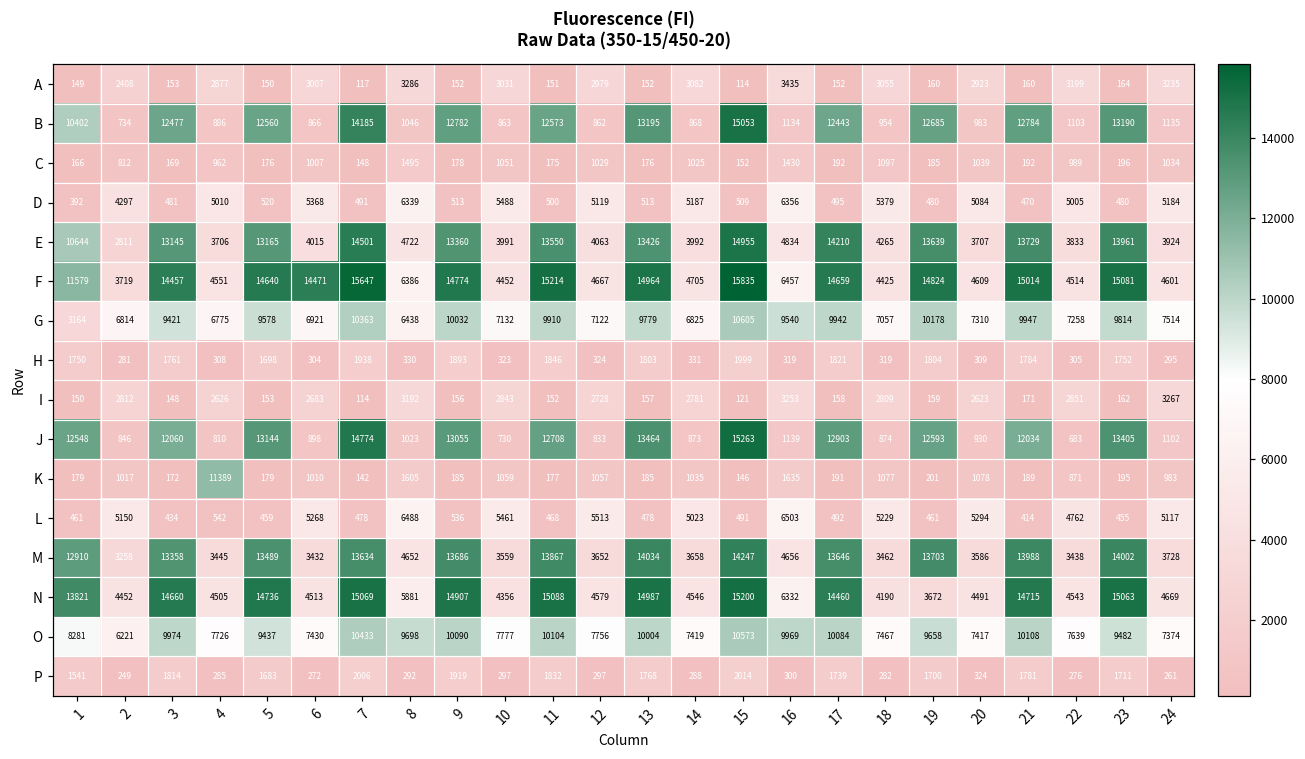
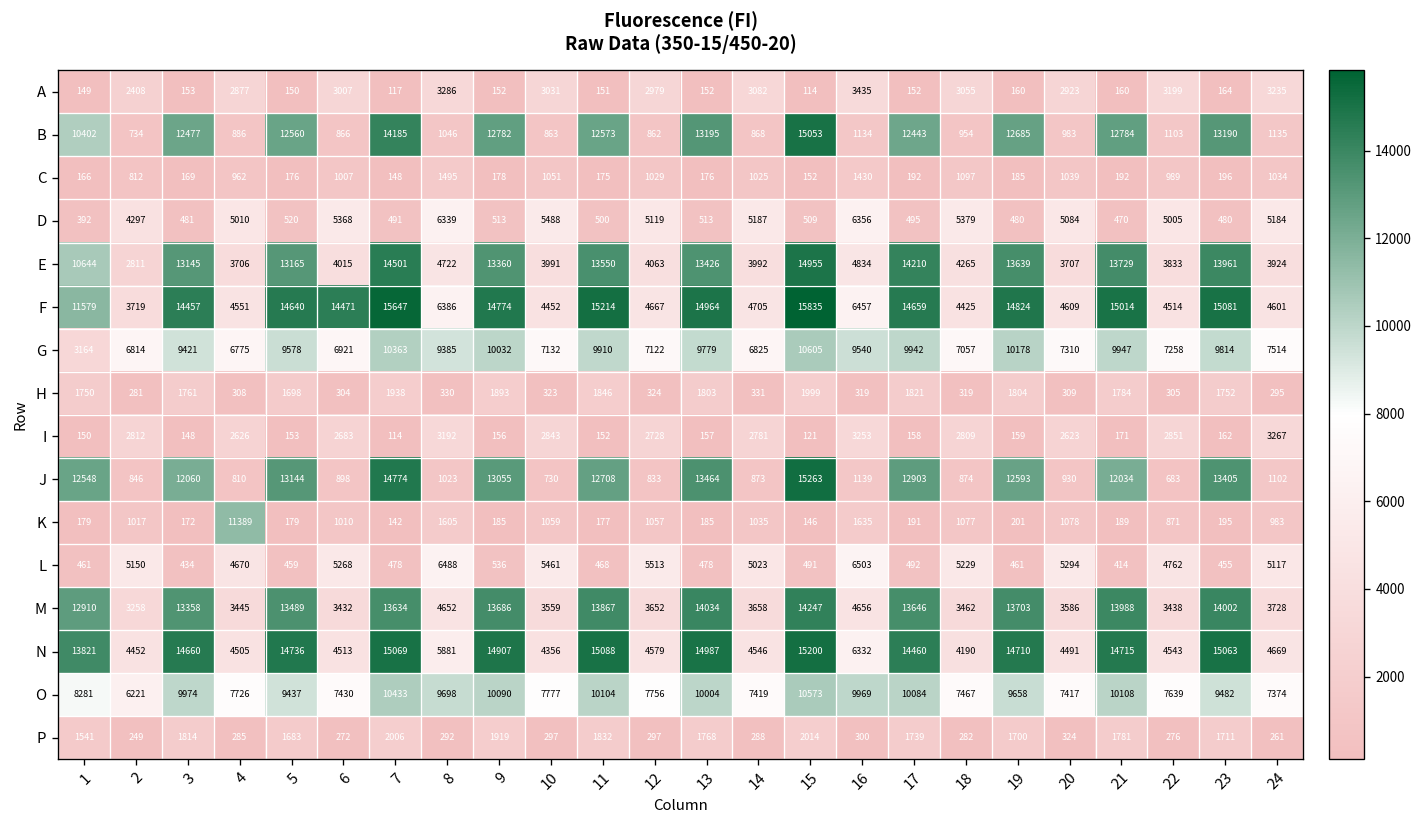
  {
    "G": {
      "2": 6814,
      "3": 9421,
      "4": 6775,
      "5": 9578,
      "6": 6921,
      "7": 10363,
-     "8": 6438,
+     "8": 9385,
      "9": 10032,
      "10": 7132,
      "11": 9910,
      "12": 7122,
      "13": 9779,
      "14": 6825,
      "15": 10605,
      "16": 9540,
      "17": 9942,
      "18": 7057,
      "19": 10178,
      "20": 7310,
      "21": 9947,
      "22": 7258,
      "23": 9814,
      "24": 7514
    },
    "L": {
      "1": 461,
      "2": 5150,
      "3": 434,
-     "4": 542,
+     "4": 4670,
      "5": 459,
      "6": 5268,
      "7": 478,
      "8": 6488,
      "9": 536,
      "10": 5461,
      "11": 468,
      "12": 5513,
      "13": 478,
      "14": 5023,
      "15": 491,
      "16": 6503,
      "17": 492,
      "18": 5229,
      "19": 461,
      "20": 5294,
      "21": 414,
      "22": 4762,
      "23": 455,
      "24": 5117
    },
    "N": {
      "1": 13821,
      "2": 4452,
      "3": 14660,
      "4": 4505,
      "5": 14736,
      "6": 4513,
      "7": 15069,
      "8": 5881,
      "9": 14907,
      "10": 4356,
      "11": 15088,
      "12": 4579,
      "13": 14987,
      "14": 4546,
      "15": 15200,
      "16": 6332,
      "17": 14460,
      "18": 4190,
-     "19": 3672,
+     "19": 14710,
      "20": 4491,
      "21": 14715,
      "22": 4543,
      "23": 15063,
      "24": 4669
    }
  }
